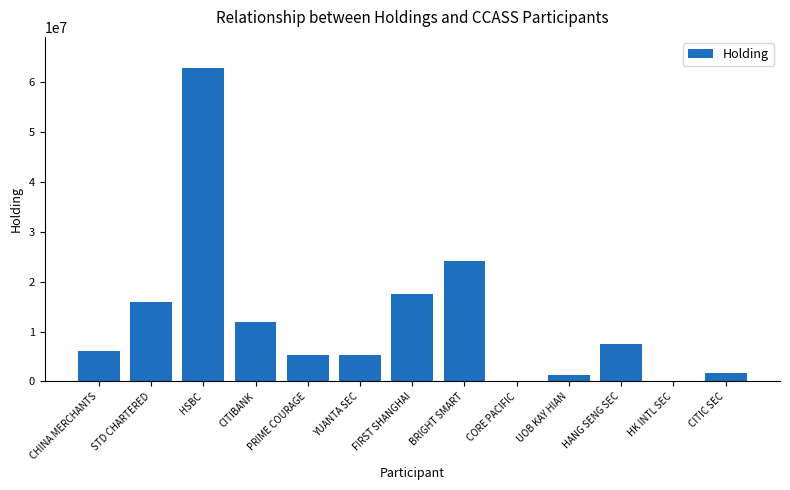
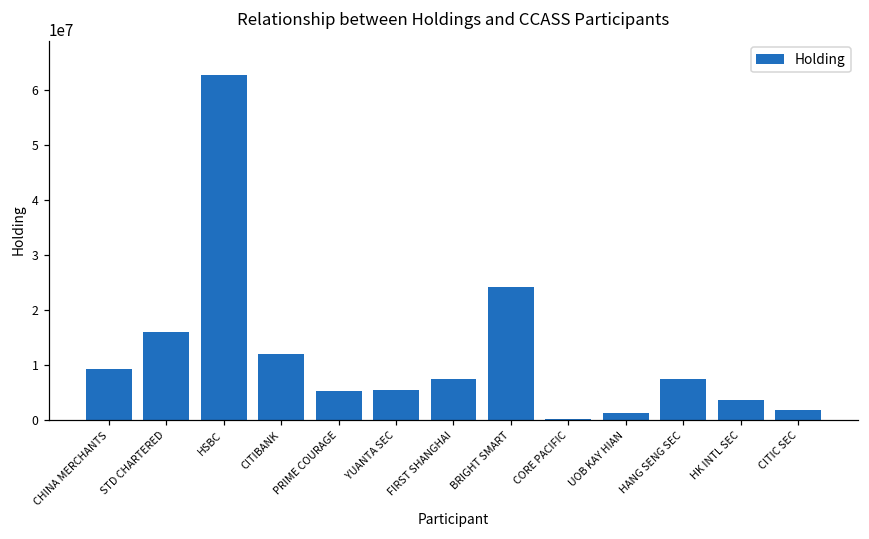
  {
-   "CHINA MERCHANTS": 6000000,
+   "CHINA MERCHANTS": 9000000,
    "STD CHARTERED": 16000000,
    "HSBC": 63000000,
    "CITIBANK": 12000000,
    "PRIME COURAGE": 5000000,
    "YUANTA SEC": 5000000,
-   "FIRST SHANGHAI": 18000000,
+   "FIRST SHANGHAI": 7000000,
    "BRIGHT SMART": 24000000,
    "UOB KAY HIAN": 1000000,
    "HANG SENG SEC": 7000000,
-   "HK INTL SEC": 0,
+   "HK INTL SEC": 4000000,
    "CITIC SEC": 2000000
  }
